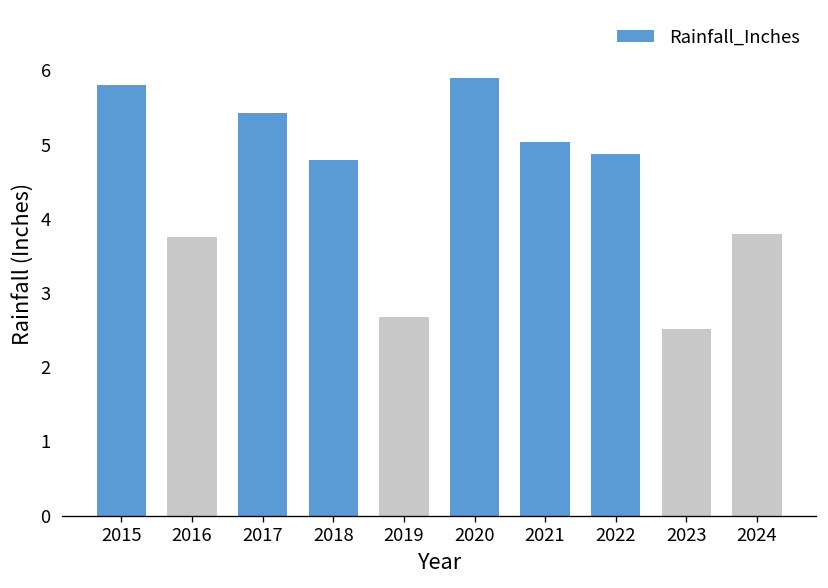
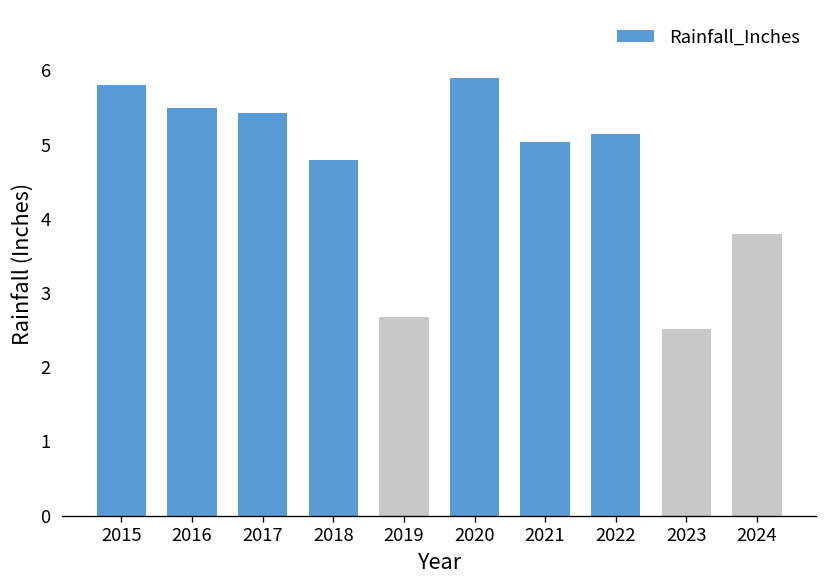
  {
    "2015": 5.8,
-   "2016": 3.8,
+   "2016": 5.5,
    "2017": 5.4,
    "2018": 4.8,
    "2019": 2.7,
    "2020": 5.9,
    "2021": 5.0,
-   "2022": 4.9,
+   "2022": 5.1,
    "2023": 2.5,
    "2024": 3.8
  }
